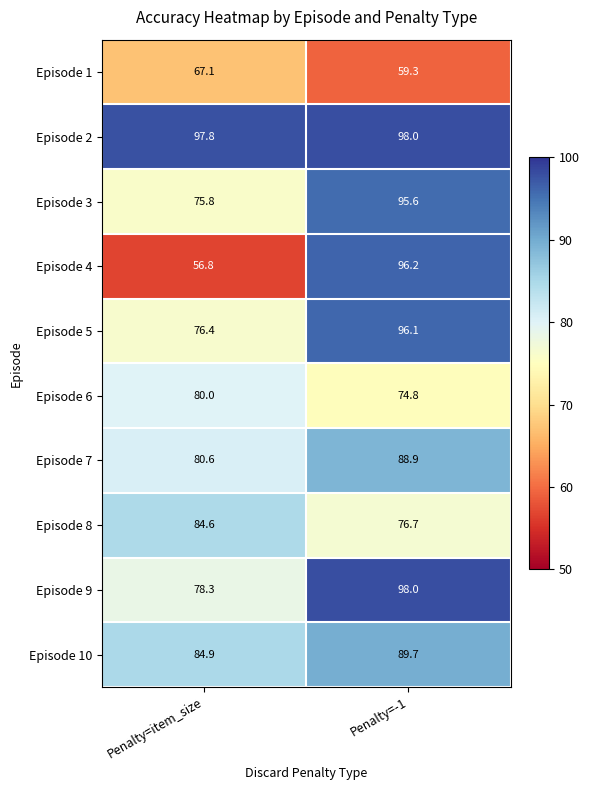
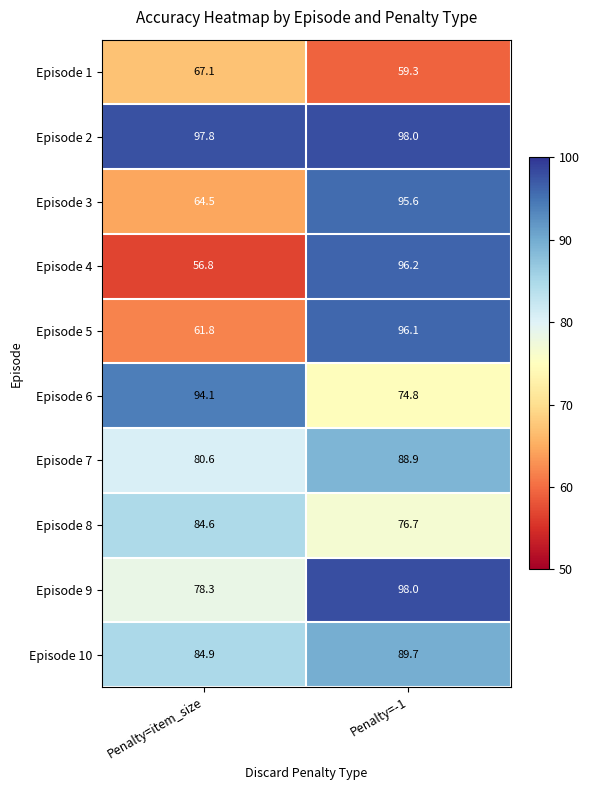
  {
    "Episode 1": {
      "Penalty=item_size": 67.1,
      "Penalty=-1": 59.3
    },
    "Episode 2": {
      "Penalty=item_size": 97.8,
      "Penalty=-1": 98.0
    },
    "Episode 3": {
-     "Penalty=item_size": 75.8,
+     "Penalty=item_size": 64.5,
      "Penalty=-1": 95.6
    },
    "Episode 4": {
      "Penalty=item_size": 56.8,
      "Penalty=-1": 96.2
    },
    "Episode 5": {
-     "Penalty=item_size": 76.4,
+     "Penalty=item_size": 61.8,
      "Penalty=-1": 96.1
    },
    "Episode 6": {
-     "Penalty=item_size": 80.0,
+     "Penalty=item_size": 94.1,
      "Penalty=-1": 74.8
    },
    "Episode 7": {
      "Penalty=item_size": 80.6,
      "Penalty=-1": 88.9
    },
    "Episode 8": {
      "Penalty=item_size": 84.6,
      "Penalty=-1": 76.7
    },
    "Episode 9": {
      "Penalty=item_size": 78.3,
      "Penalty=-1": 98.0
    },
    "Episode 10": {
      "Penalty=item_size": 84.9,
      "Penalty=-1": 89.7
    }
  }
